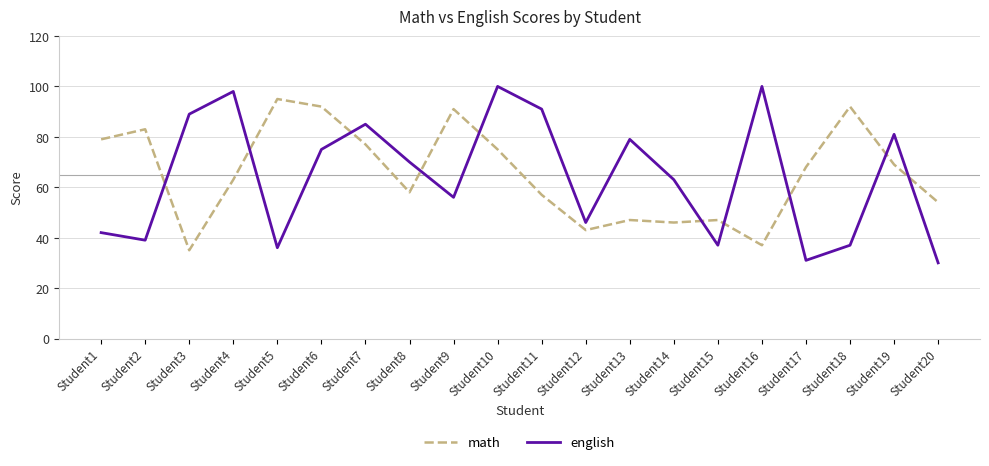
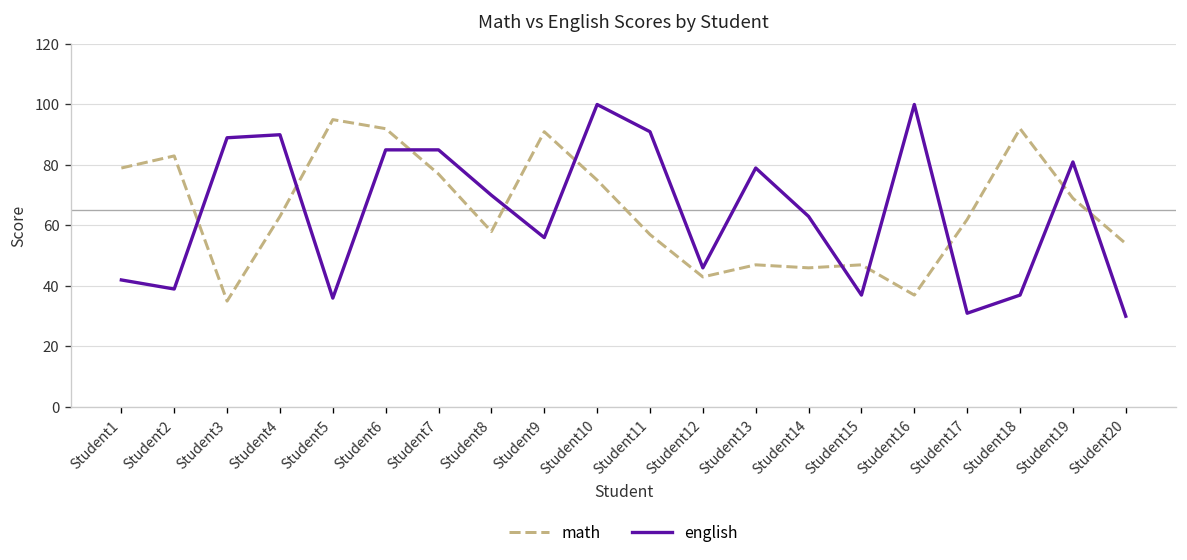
  {
    "math": {
      "Student1": 79,
      "Student2": 83,
      "Student3": 35,
      "Student4": 63,
      "Student5": 95,
      "Student6": 92,
      "Student7": 77,
      "Student8": 58,
      "Student9": 91,
      "Student10": 75,
      "Student11": 57,
      "Student12": 43,
      "Student13": 47,
      "Student14": 46,
      "Student15": 47,
      "Student16": 37,
-     "Student17": 68,
+     "Student17": 62,
      "Student18": 92,
      "Student19": 69,
      "Student20": 54
    },
    "english": {
      "Student1": 42,
      "Student2": 39,
      "Student3": 89,
-     "Student4": 98,
+     "Student4": 90,
      "Student5": 36,
-     "Student6": 75,
+     "Student6": 85,
      "Student7": 85,
      "Student8": 70,
      "Student9": 56,
      "Student10": 100,
      "Student11": 91,
      "Student12": 46,
      "Student13": 79,
      "Student14": 63,
      "Student15": 37,
      "Student16": 100,
      "Student17": 31,
      "Student18": 37,
      "Student19": 81,
      "Student20": 30
    }
  }
